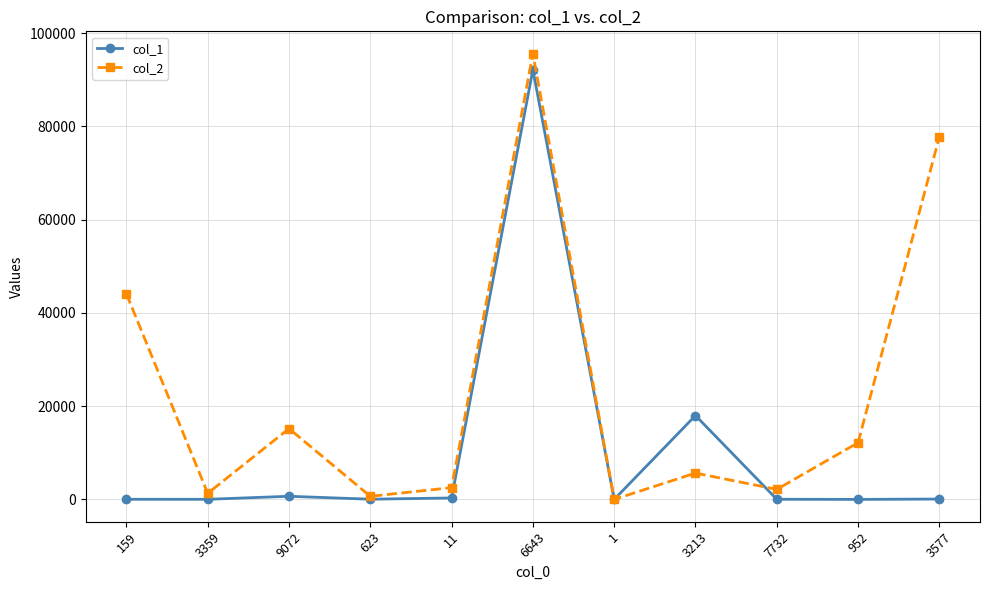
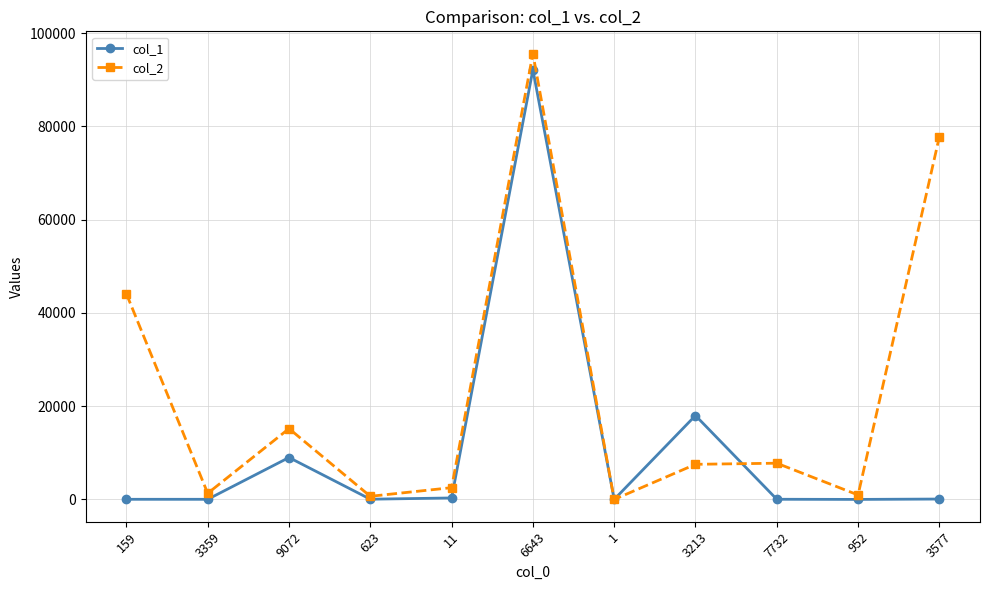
  {
    "col_1": {
      "159": 0,
      "3359": 0,
-     "9072": 1000,
+     "9072": 9000,
      "623": 0,
      "11": 0,
      "6643": 92000,
      "3213": 18000,
      "7732": 0,
      "952": 0,
      "3577": 0
    },
    "col_2": {
      "159": 44000,
      "3359": 1000,
      "9072": 15000,
      "623": 1000,
      "11": 3000,
      "6643": 96000,
-     "3213": 6000,
-     "7732": 2000,
-     "952": 12000,
+     "3213": 8000,
+     "7732": 8000,
+     "952": 1000,
      "3577": 78000
    }
  }
